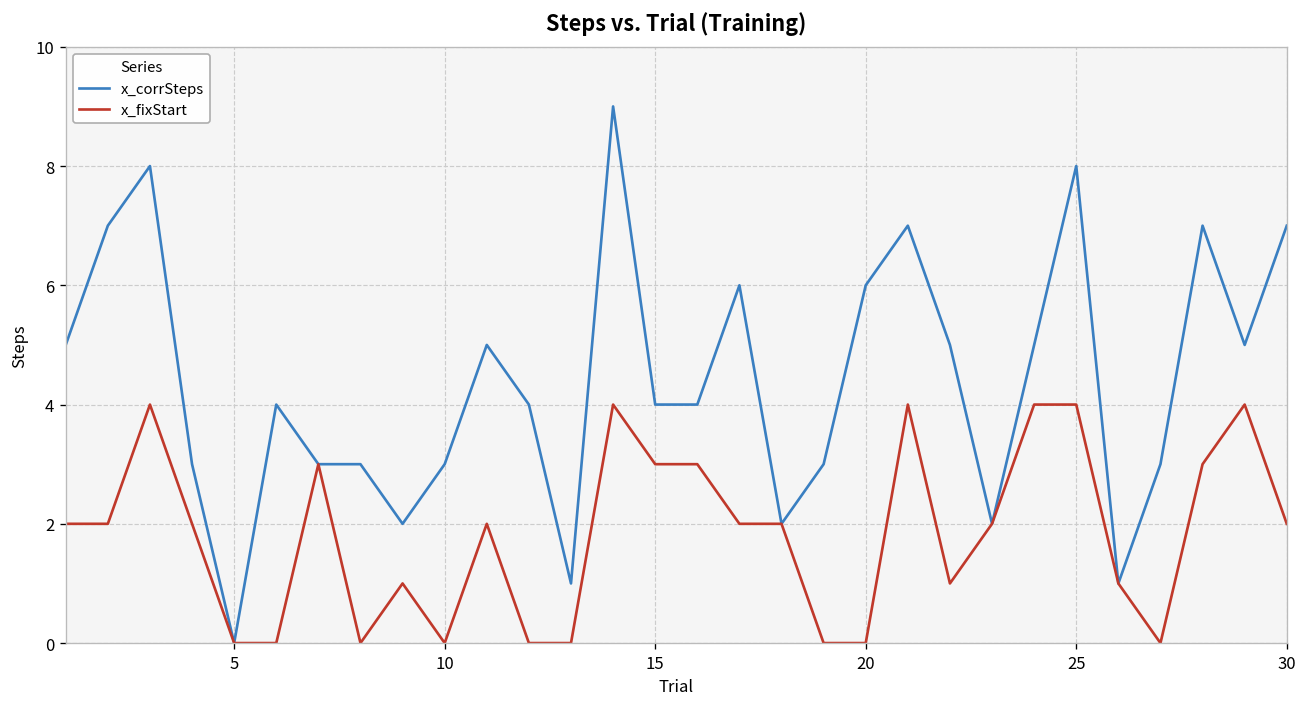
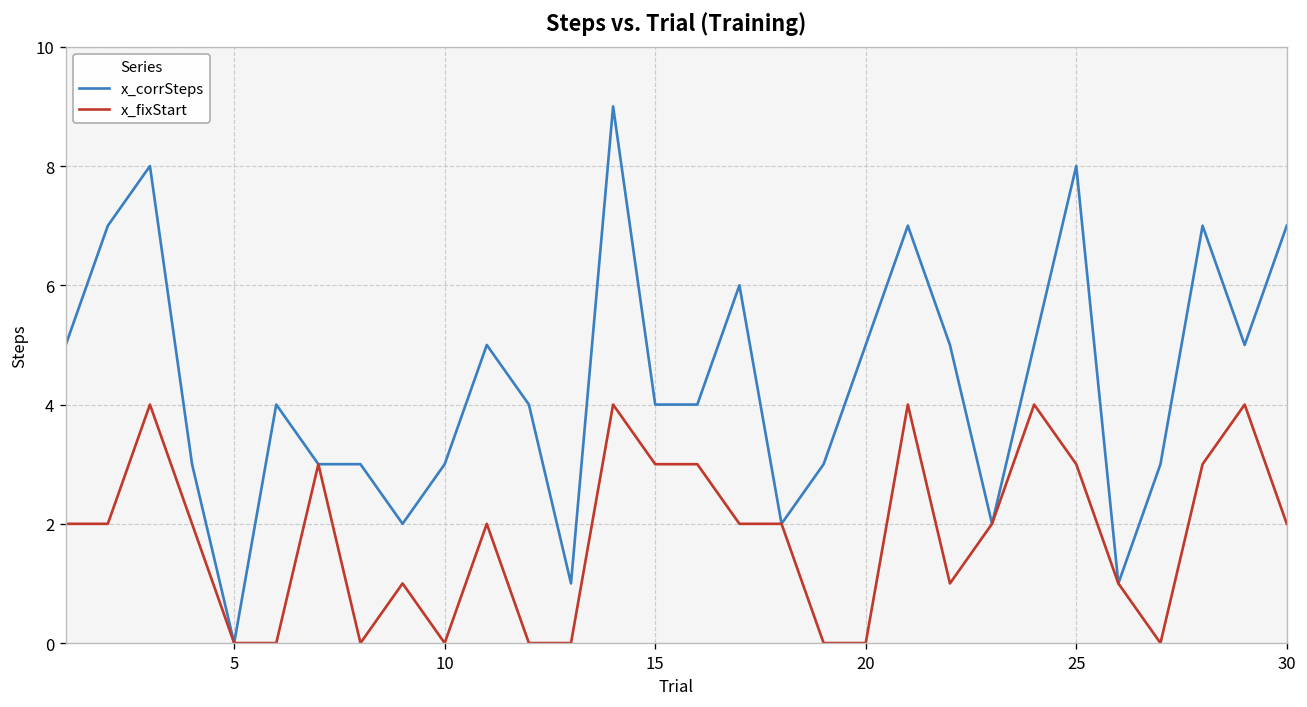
  {
    "x_corrSteps": {
      "10": 3,
      "15": 4,
-     "20": 6,
+     "20": 5,
      "25": 8,
      "30": 7
    },
    "x_fixStart": {
      "10": 0,
      "15": 3,
      "20": 0,
-     "25": 4,
+     "25": 3,
      "30": 2
    }
  }
